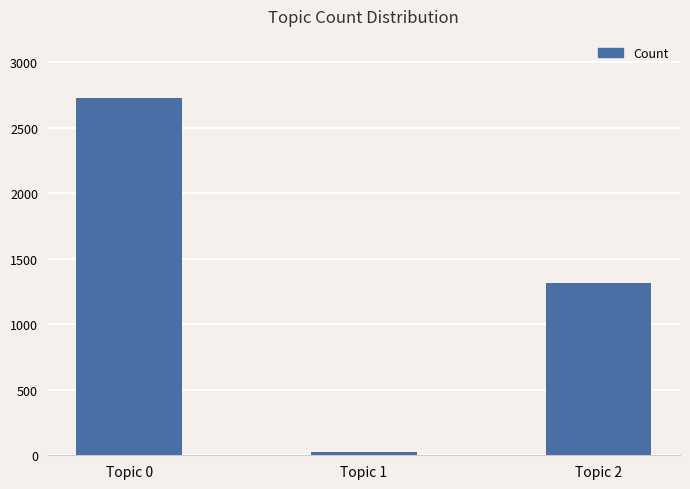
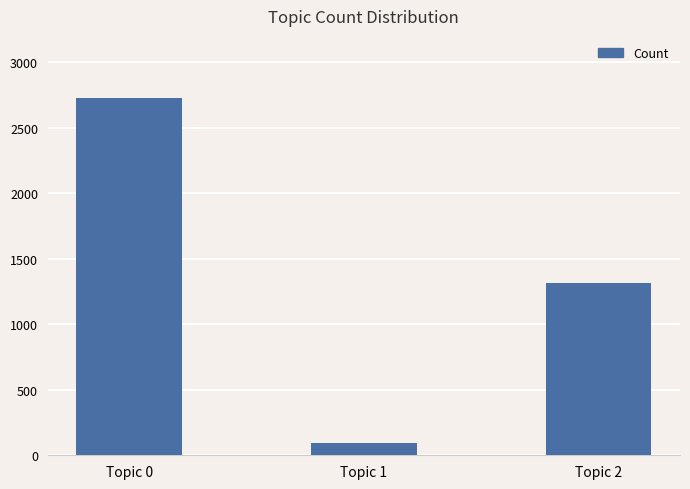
  {
    "Topic 0": 2720,
-   "Topic 1": 20,
+   "Topic 1": 90,
    "Topic 2": 1320
  }
